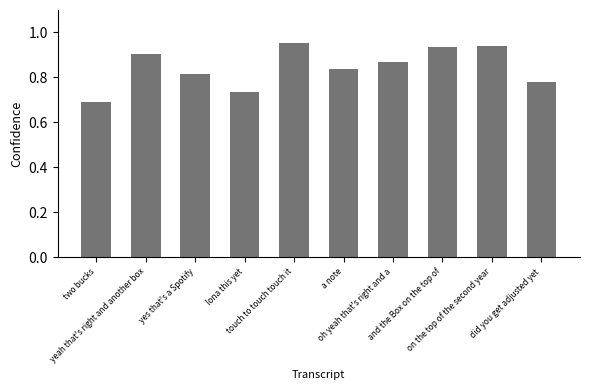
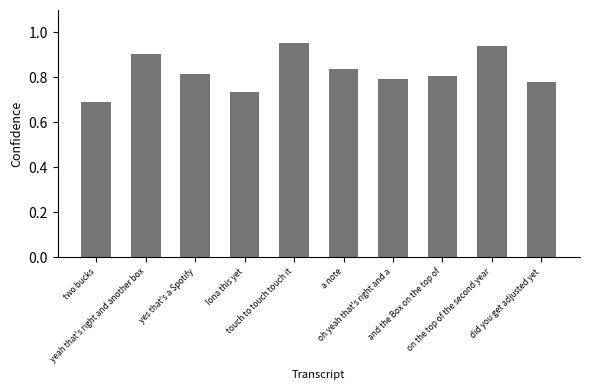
  {
    "two bucks": 0.69,
    "yeah that's right and another box": 0.90,
    "yes that's a Spotify": 0.82,
    "Iona this yet": 0.74,
    "touch to touch touch it": 0.95,
    "a note": 0.84,
-   "oh yeah that's right and a": 0.87,
-   "and the Box on the top of": 0.94,
+   "oh yeah that's right and a": 0.79,
+   "and the Box on the top of": 0.81,
    "on the top of the second year": 0.94,
    "did you get adjusted yet": 0.78
  }
